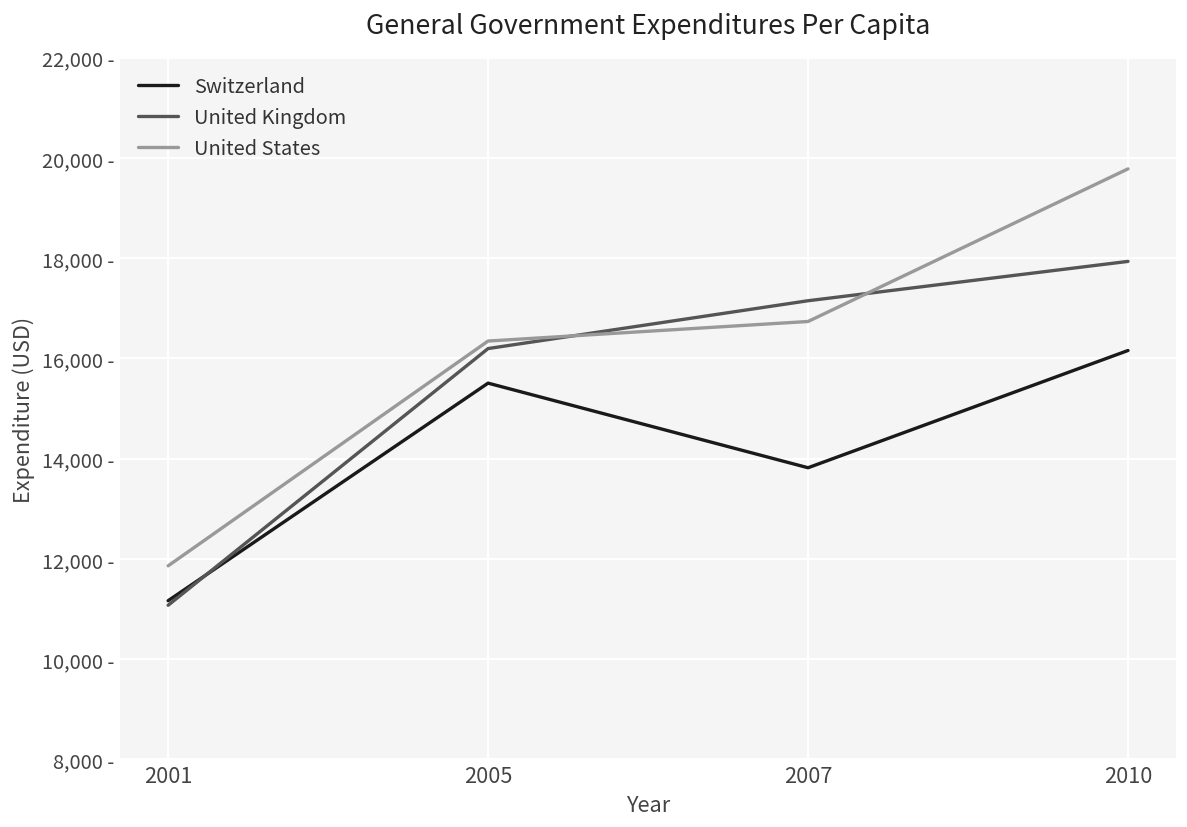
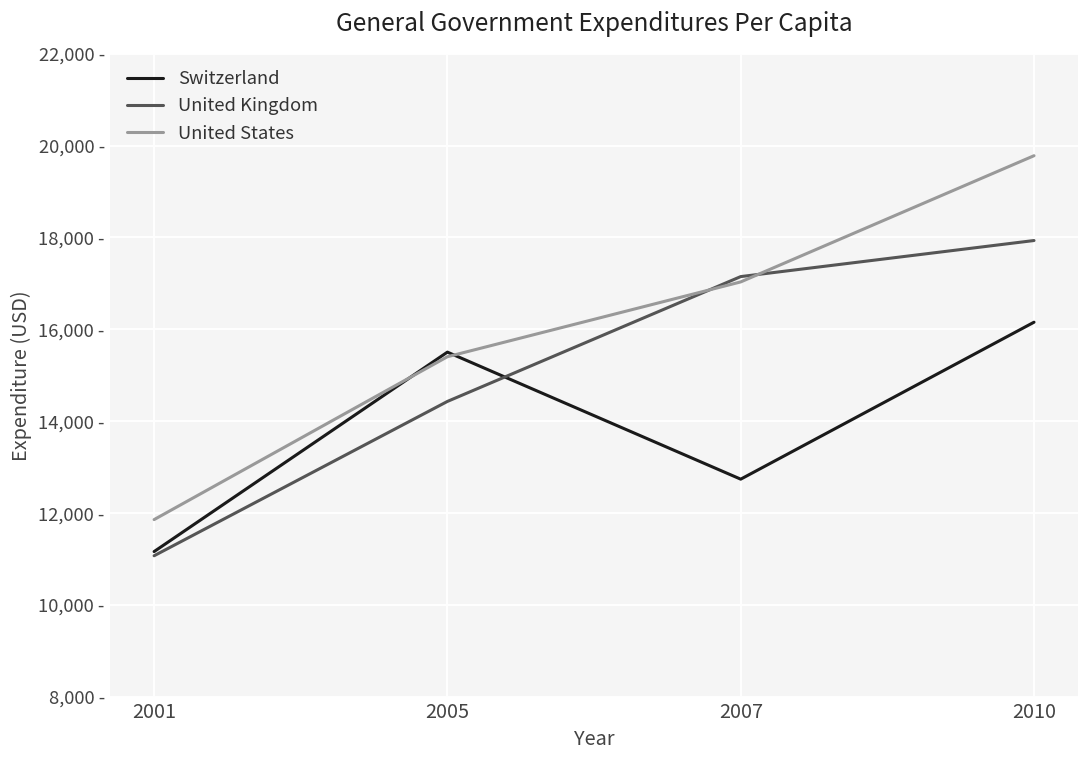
  {
    "Switzerland": {
      "2001": "11,200 -",
      "2005": "15,500 -",
-     "2007": "13,800 -",
+     "2007": "12,700 -",
      "2010": "16,200 -"
    },
    "United Kingdom": {
      "2001": "11,100 -",
-     "2005": "16,200 -",
+     "2005": "14,400 -",
      "2007": "17,100 -",
      "2010": "17,900 -"
    },
    "United States": {
      "2001": "11,900 -",
-     "2005": "16,300 -",
-     "2007": "16,700 -",
+     "2005": "15,400 -",
+     "2007": "17,000 -",
      "2010": "19,800 -"
    }
  }
